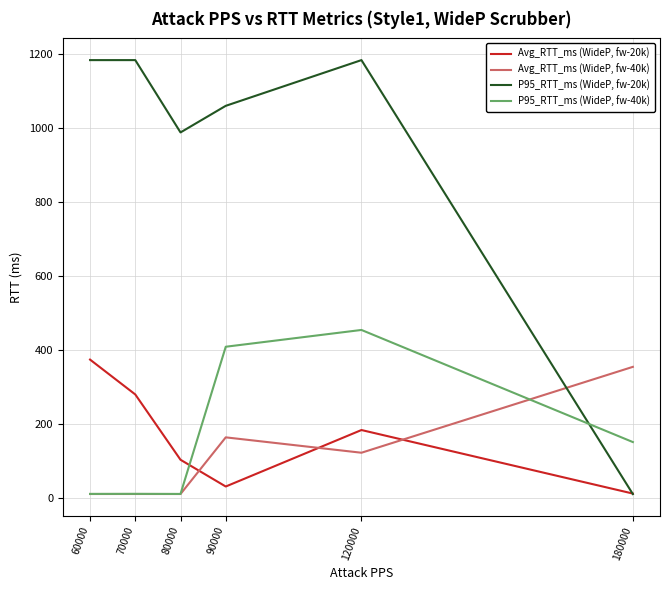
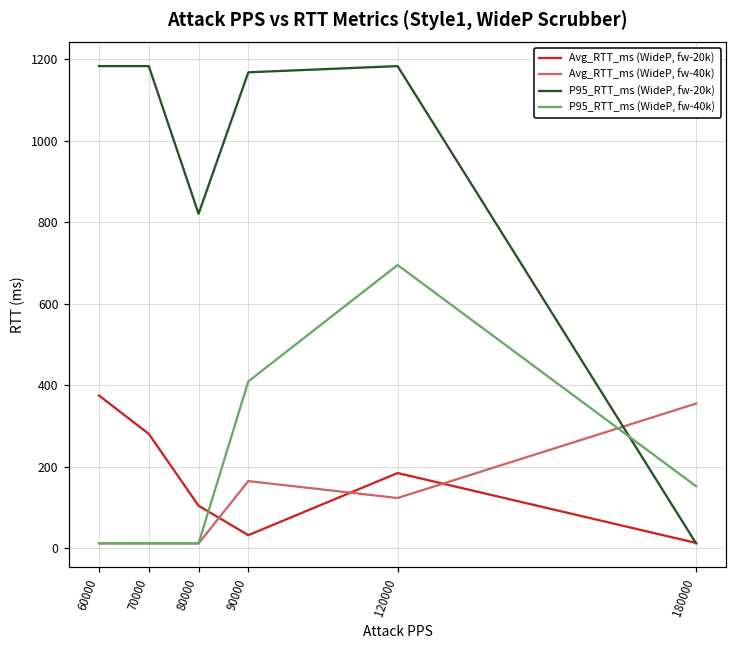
  {
    "Avg_RTT_ms (WideP, fw-20k)": {
      "60000": 370,
      "70000": 280,
      "80000": 100,
      "90000": 30,
      "120000": 180
    },
    "Avg_RTT_ms (WideP, fw-40k)": {
      "90000": 160,
      "120000": 120,
      "180000": 350
    },
    "P95_RTT_ms (WideP, fw-20k)": {
      "60000": 1180,
      "70000": 1180,
-     "80000": 990,
-     "90000": 1060,
+     "80000": 820,
+     "90000": 1170,
      "120000": 1180
    },
    "P95_RTT_ms (WideP, fw-40k)": {
      "90000": 410,
-     "120000": 450,
+     "120000": 690,
      "180000": 150
    }
  }
